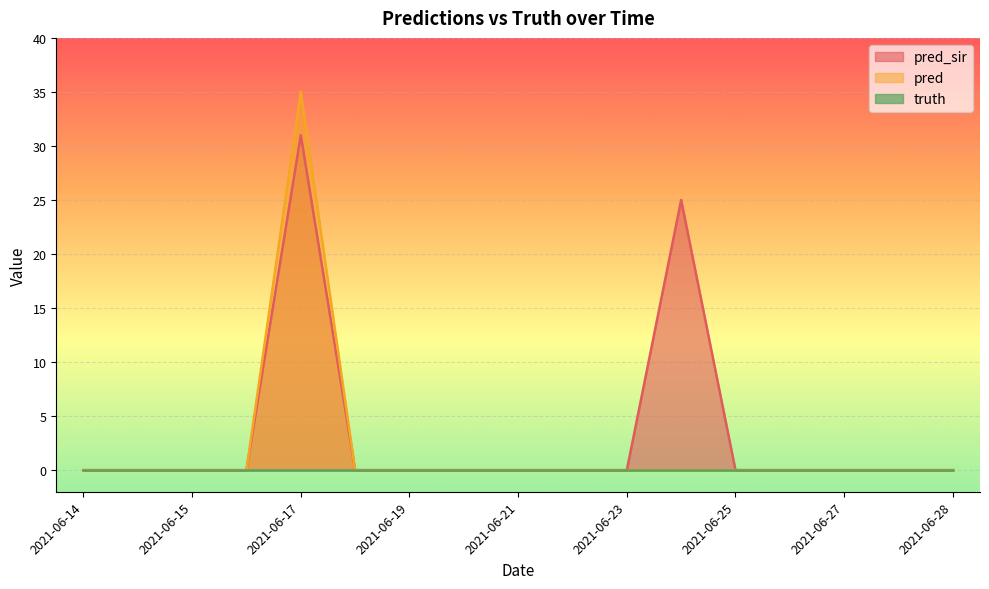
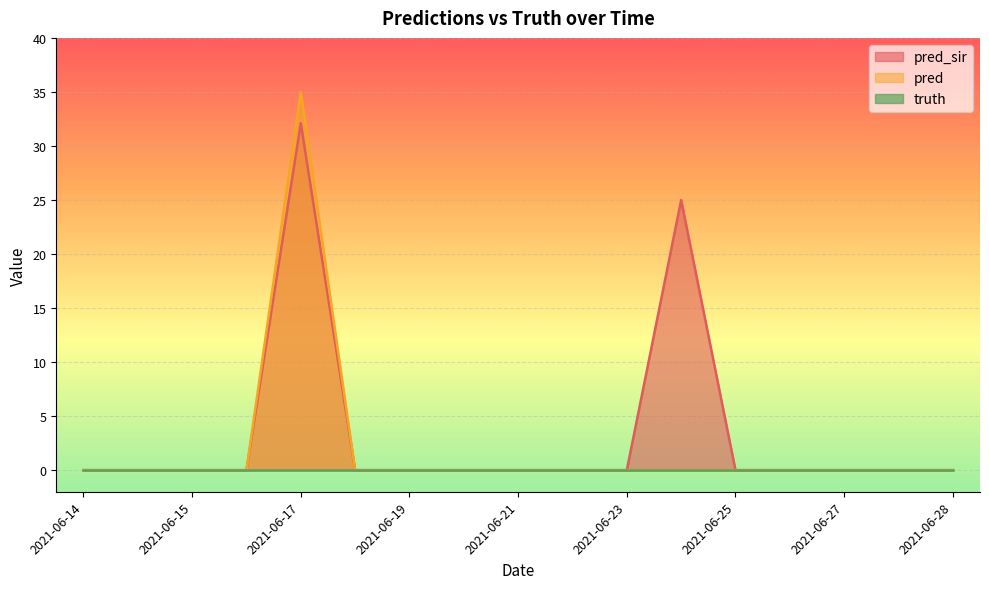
  {
    "pred_sir": {
-     "2021-06-17": 31.0
+     "2021-06-17": 32.1
    },
    "pred": {
      "2021-06-17": 35.0
    },
    "truth": {
      "2021-06-17": 0.0
    }
  }
